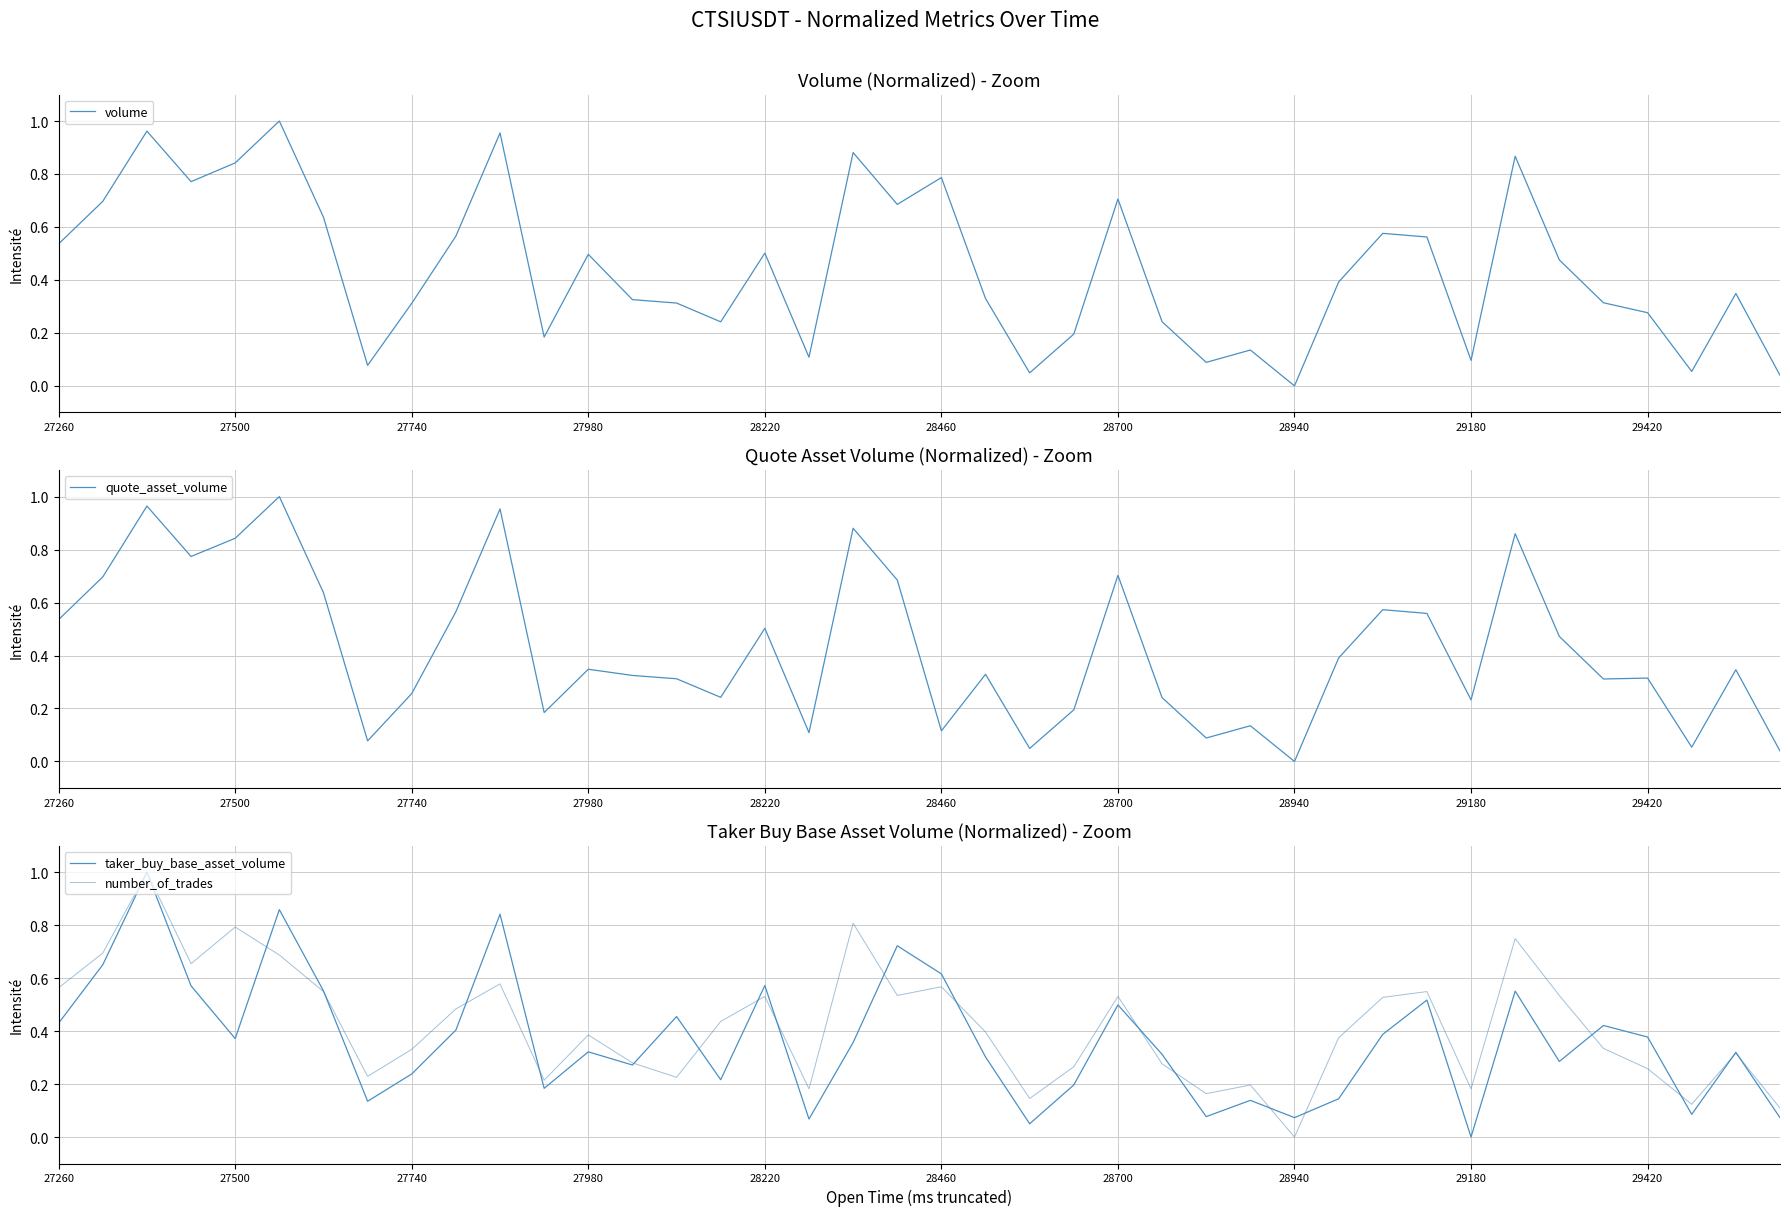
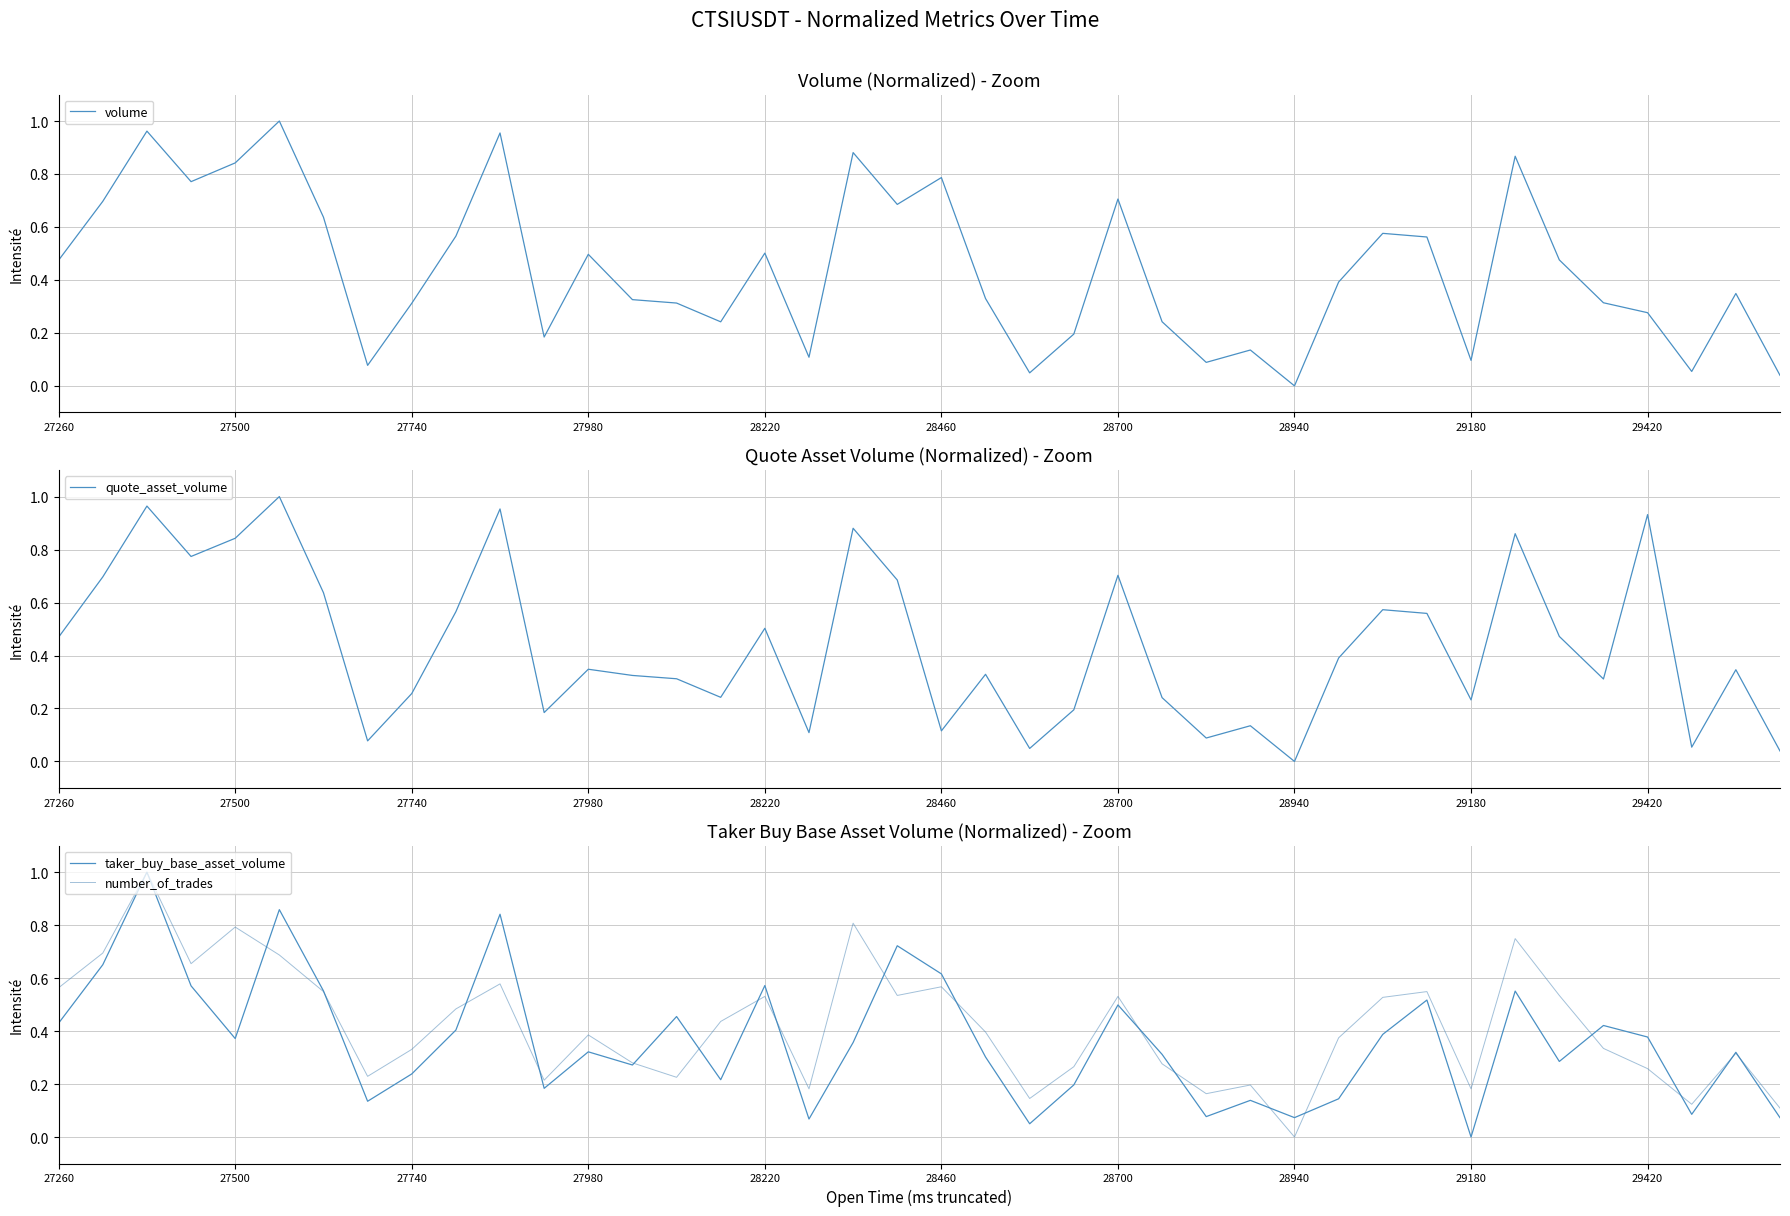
  {
    "Volume (Normalized) - Zoom": {
-     "27260": 0.54,
+     "27260": 0.47,
      "27500": 0.84,
      "27740": 0.31,
      "27980": 0.50,
      "28220": 0.50,
      "28460": 0.79,
      "28700": 0.71,
      "28940": 0.00,
      "29180": 0.10,
      "29420": 0.28
    },
    "Quote Asset Volume (Normalized) - Zoom": {
-     "27260": 0.54,
+     "27260": 0.47,
      "27500": 0.84,
      "27740": 0.26,
      "27980": 0.35,
      "28220": 0.50,
      "28460": 0.12,
      "28700": 0.70,
      "28940": 0.00,
      "29180": 0.23,
-     "29420": 0.31
+     "29420": 0.93
    }
  }
